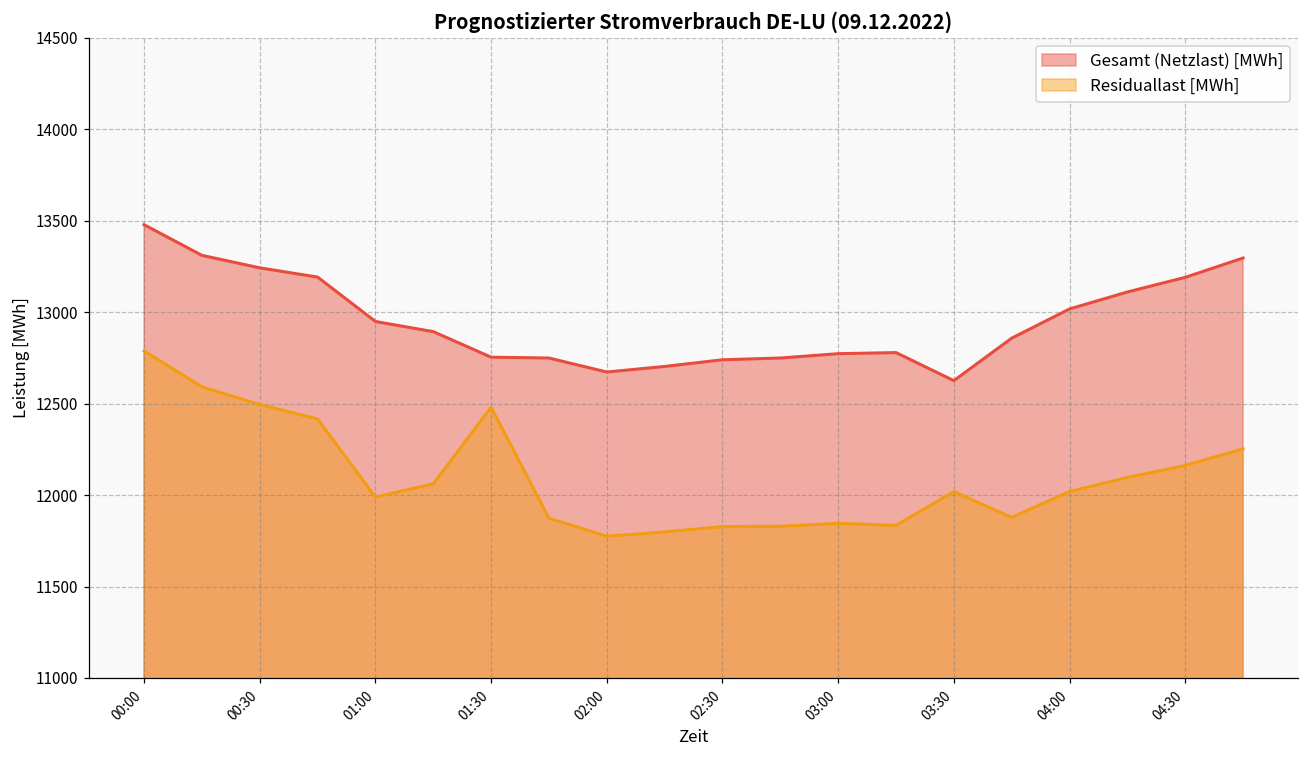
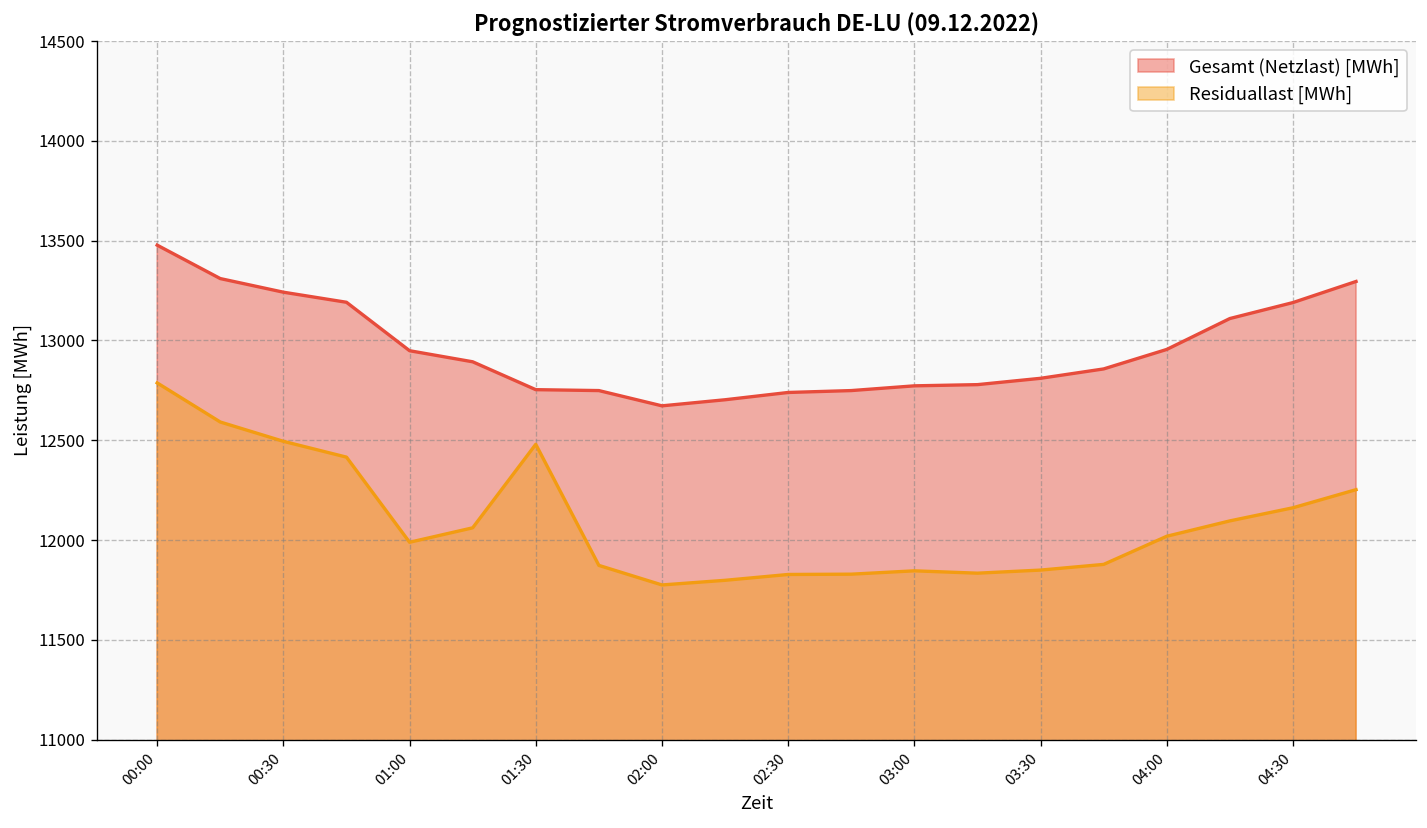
  {
    "Gesamt (Netzlast) [MWh]": {
      "00:00": 13480,
      "00:30": 13240,
      "01:00": 12950,
      "01:30": 12750,
      "02:00": 12670,
      "02:30": 12740,
      "03:00": 12770,
-     "03:30": 12630,
-     "04:00": 13020,
+     "03:30": 12810,
+     "04:00": 12960,
      "04:30": 13190
    },
    "Residuallast [MWh]": {
      "00:00": 12790,
      "00:30": 12490,
      "01:00": 11990,
      "01:30": 12480,
      "02:00": 11780,
      "02:30": 11830,
      "03:00": 11850,
-     "03:30": 12020,
+     "03:30": 11850,
      "04:00": 12020,
      "04:30": 12160
    }
  }
